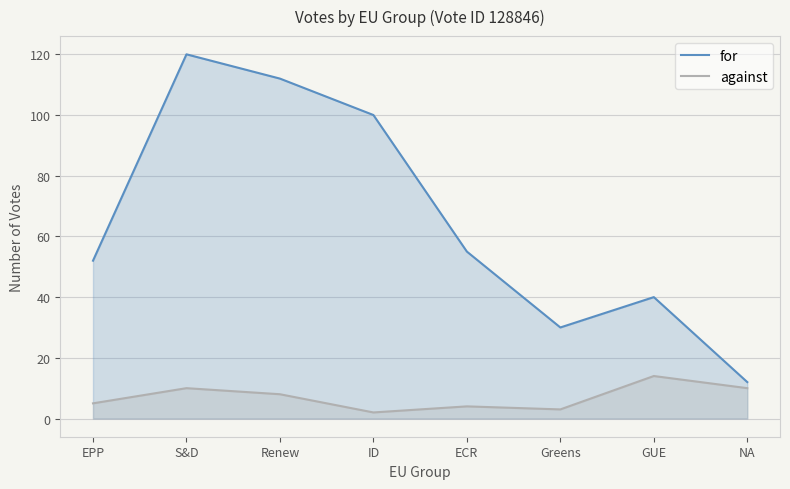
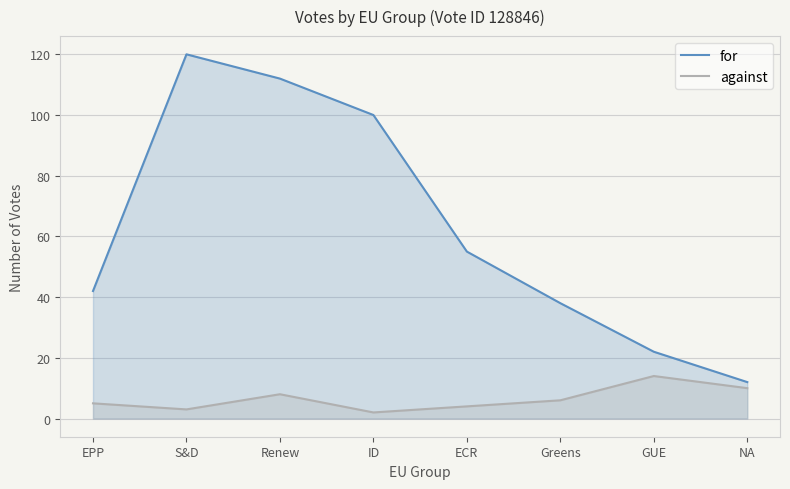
  {
    "for": {
-     "EPP": 52,
+     "EPP": 42,
      "S&D": 120,
      "Renew": 112,
      "ID": 100,
      "ECR": 55,
-     "Greens": 30,
-     "GUE": 40,
+     "Greens": 38,
+     "GUE": 22,
      "NA": 12
    },
    "against": {
      "EPP": 5,
-     "S&D": 10,
+     "S&D": 3,
      "Renew": 8,
      "ID": 2,
      "ECR": 4,
-     "Greens": 3,
+     "Greens": 6,
      "GUE": 14,
      "NA": 10
    }
  }
